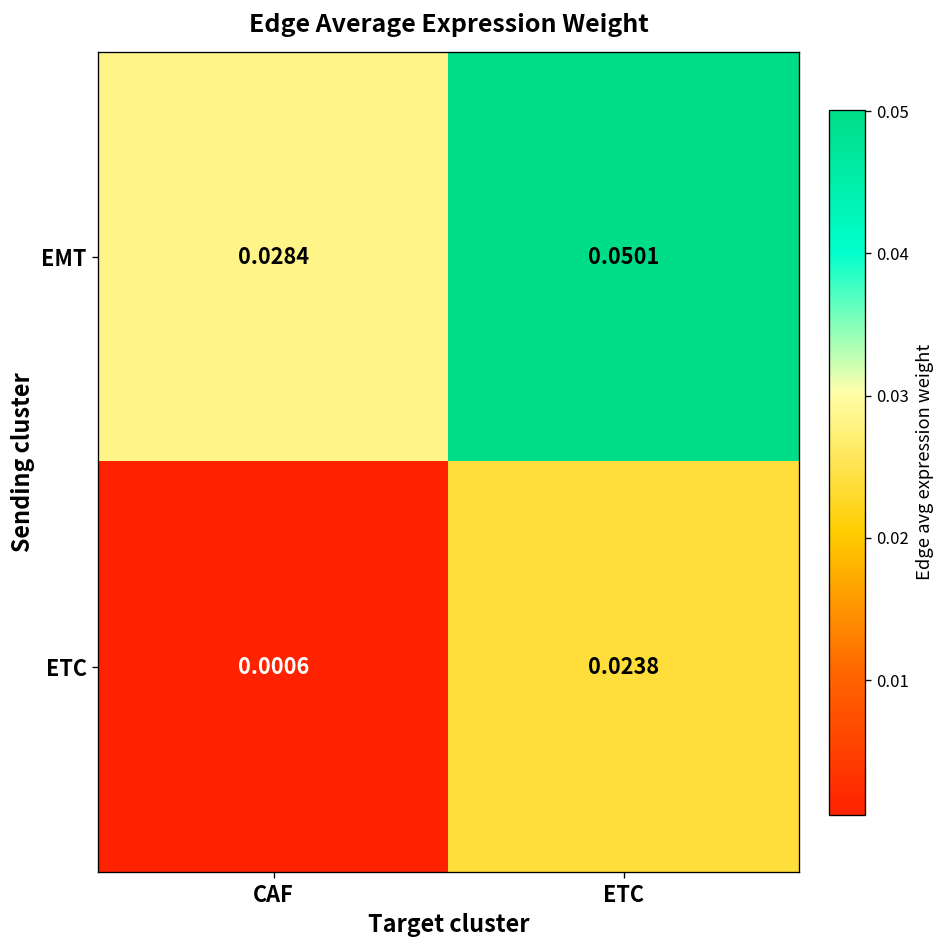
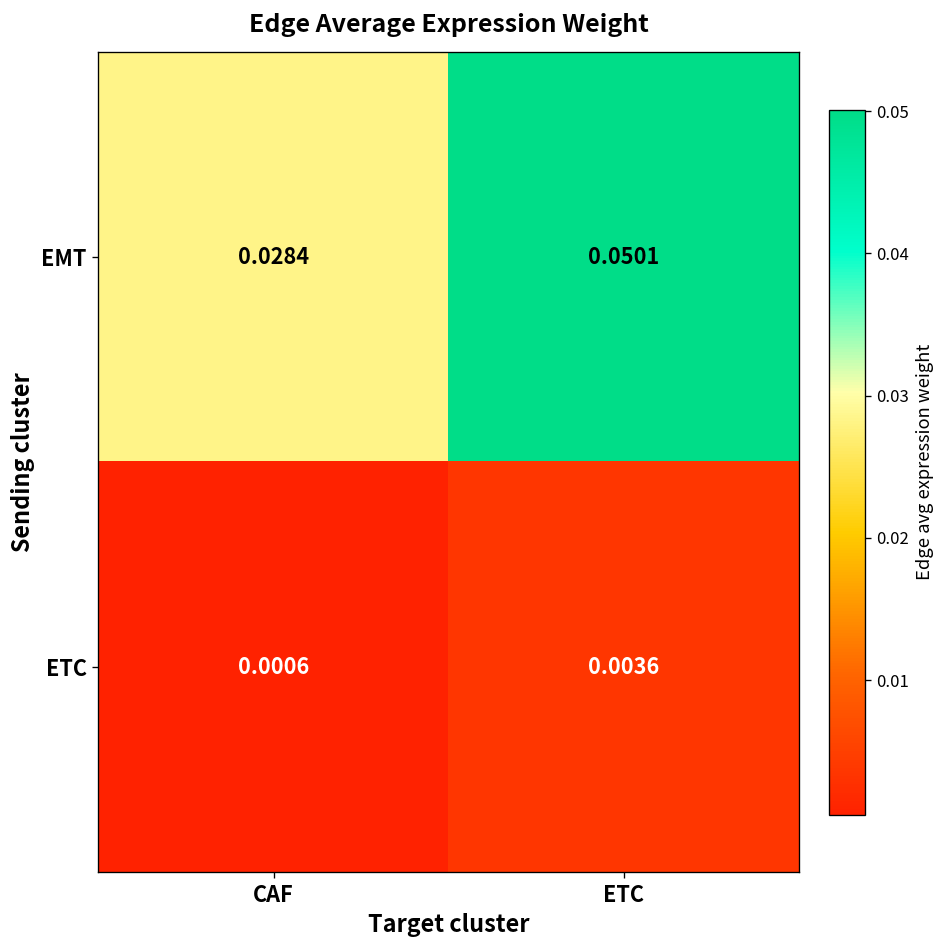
  {
    "EMT": {
      "CAF": 0.0284,
      "ETC": 0.0501
    },
    "ETC": {
      "CAF": 0.0006,
-     "ETC": 0.0238
+     "ETC": 0.0036
    }
  }
